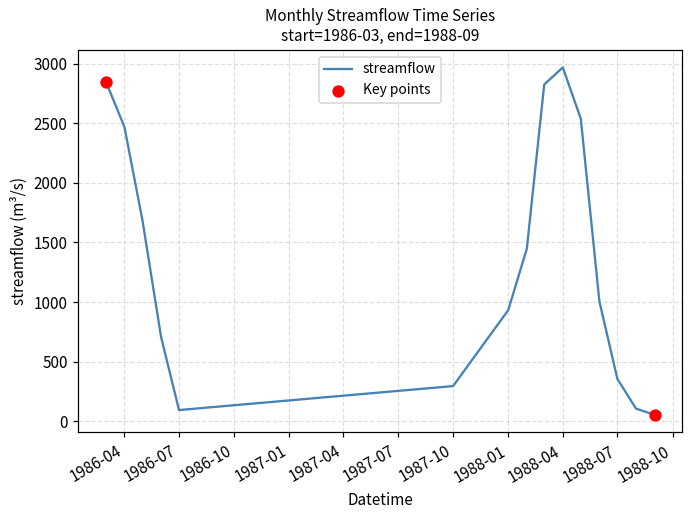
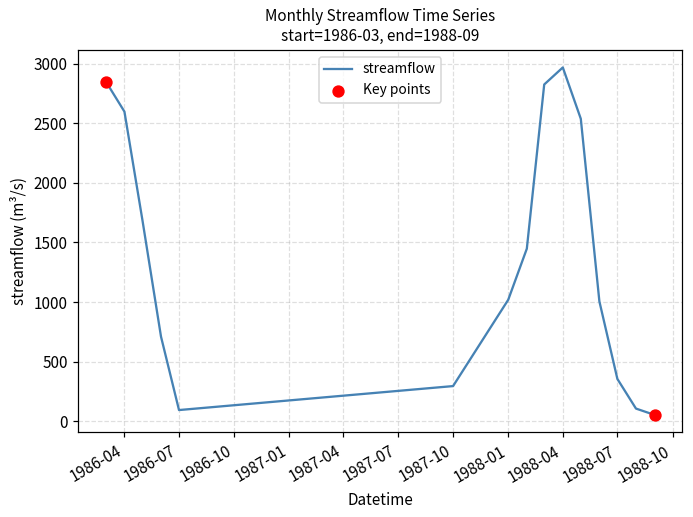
  {
    "streamflow": {
-     "1986-04": 2470,
+     "1986-04": 2600,
      "1986-07": 90,
      "1987-10": 290,
-     "1988-01": 930,
+     "1988-01": 1020,
      "1988-04": 2970,
      "1988-07": 350
    }
  }
